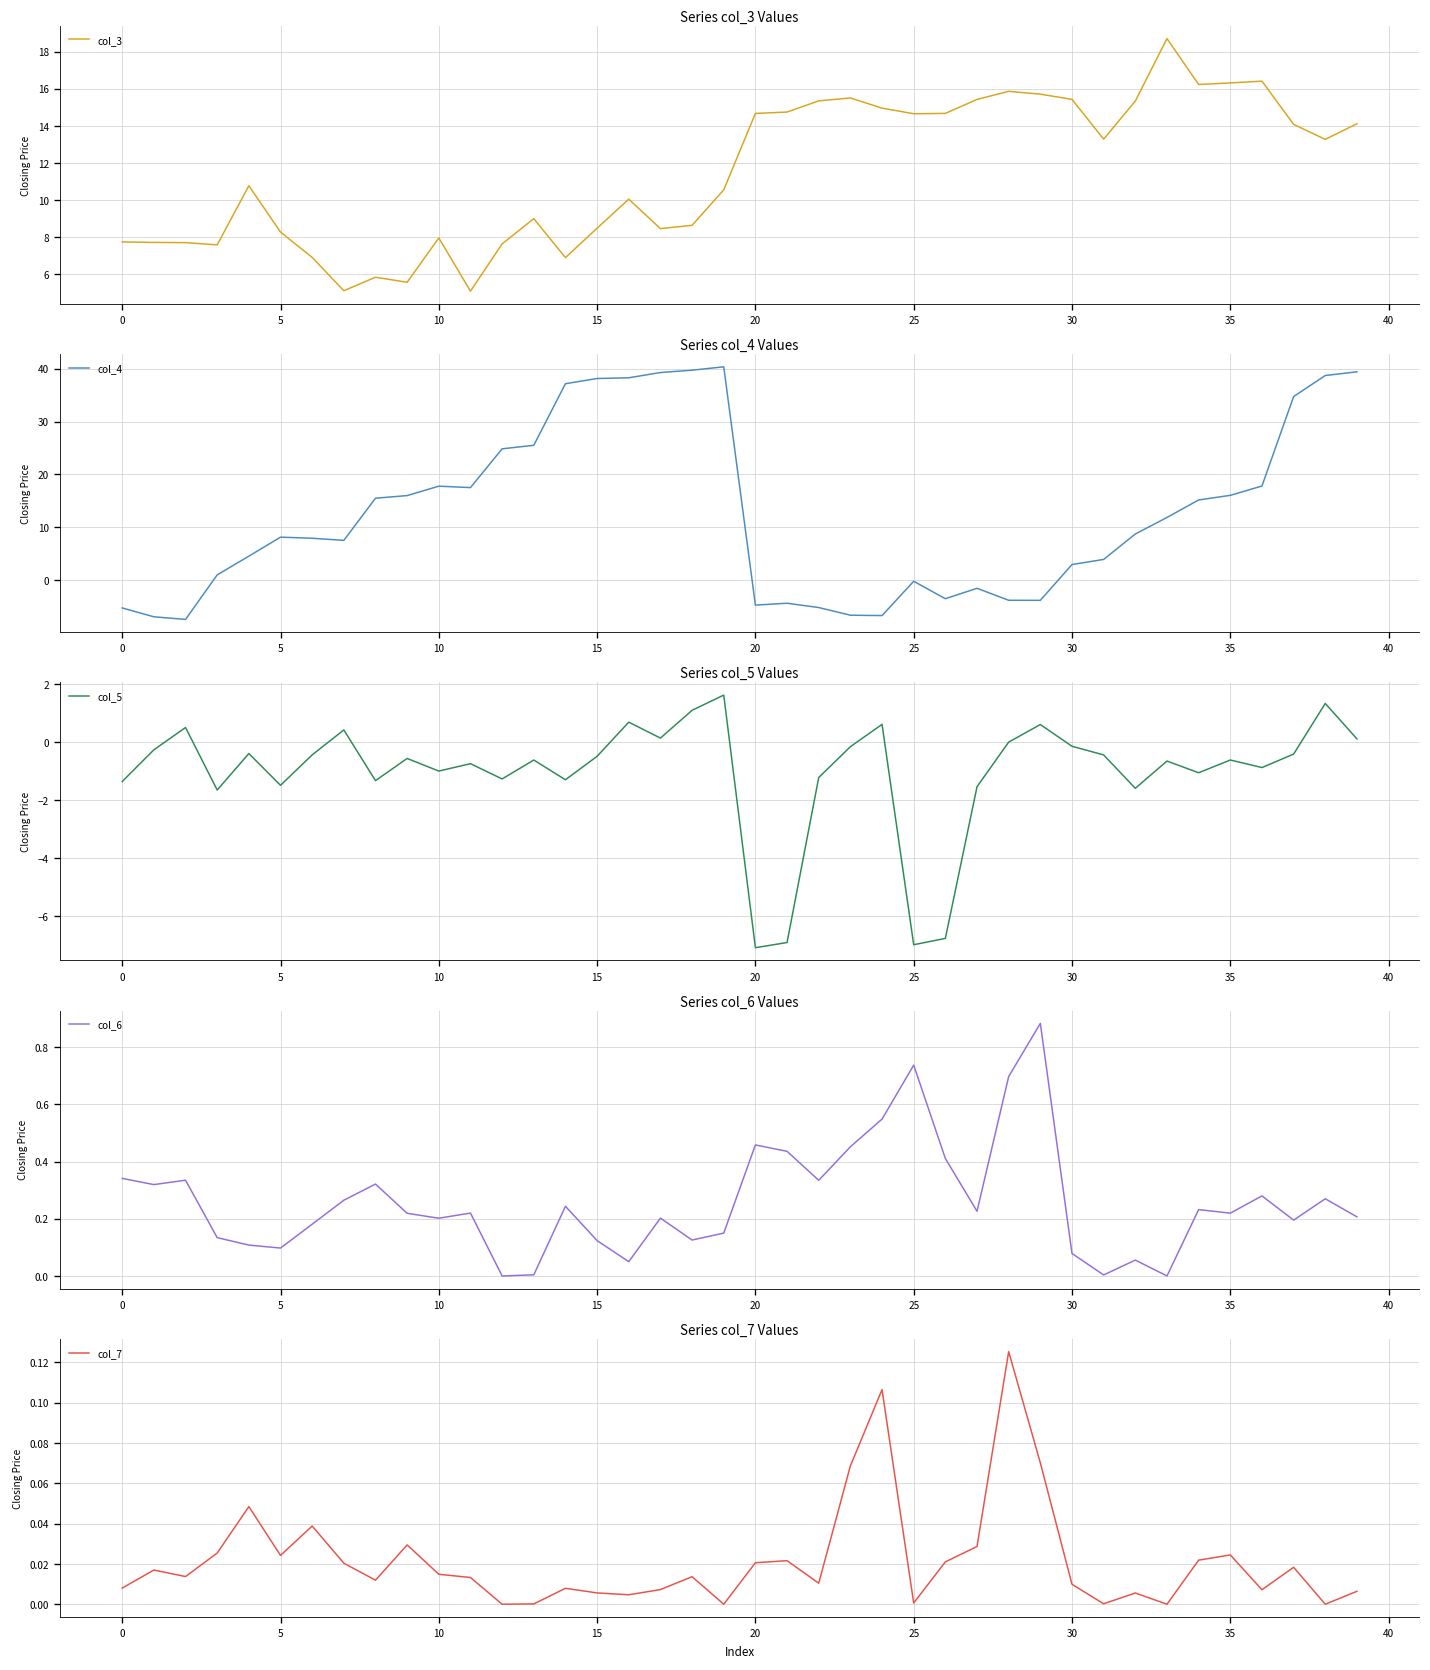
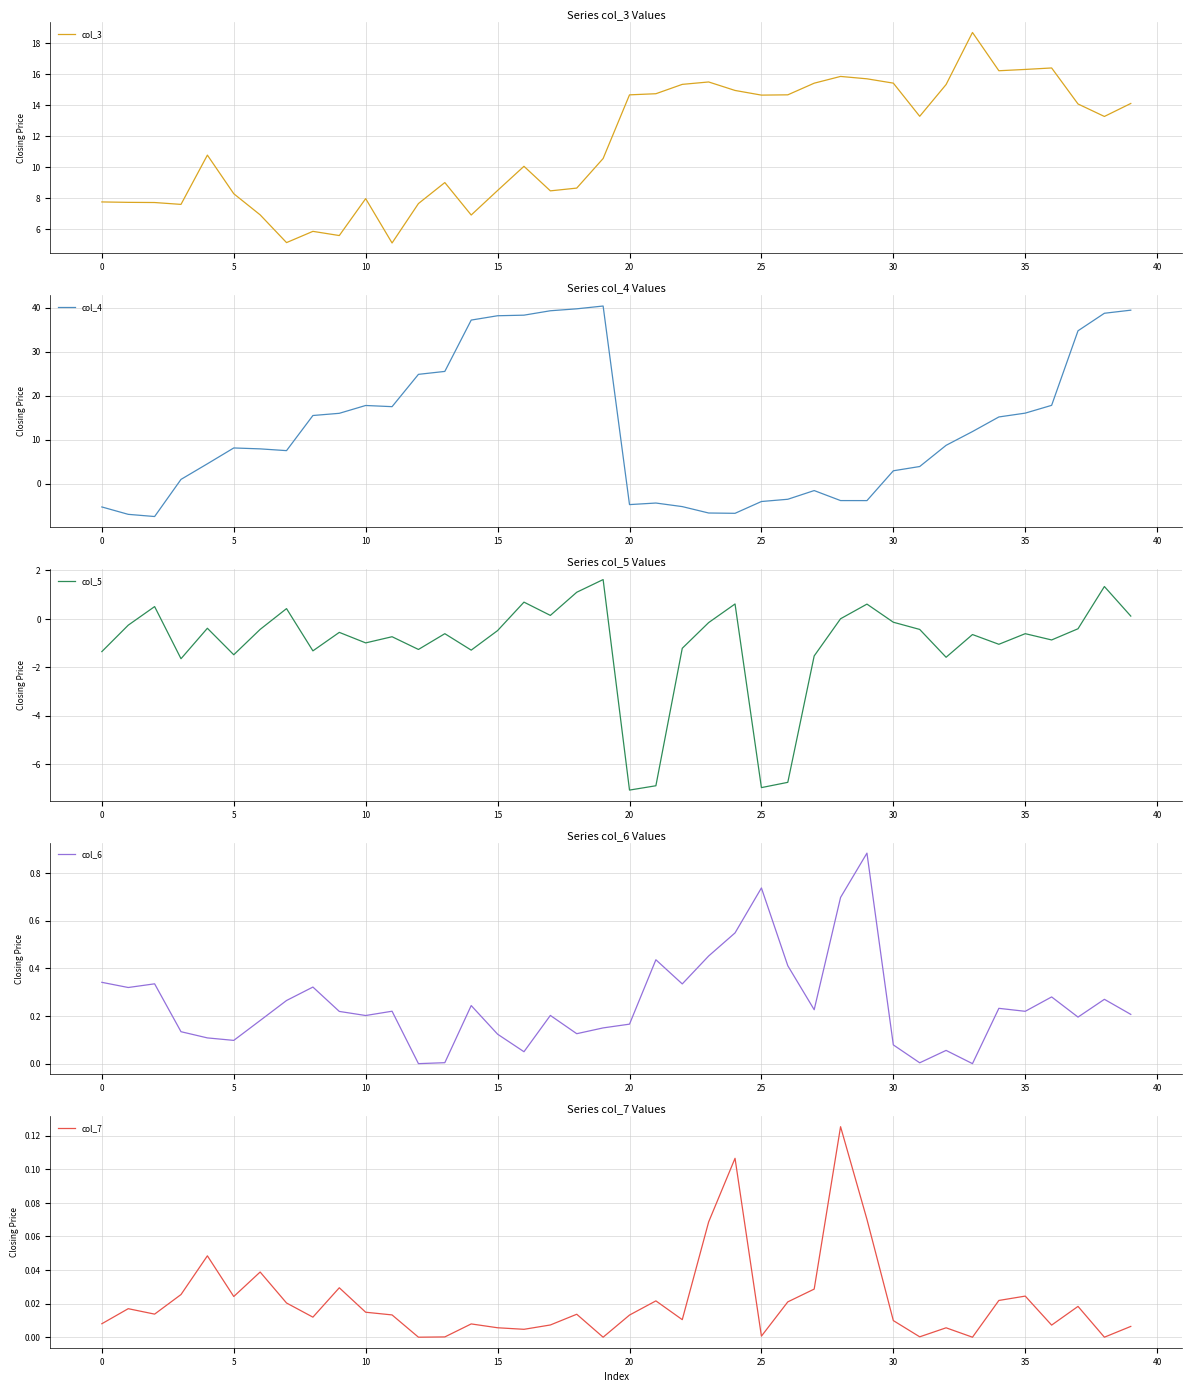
  {
    "Series col_3 Values": {
      "0": 7.7,
      "5": 8.3,
      "10": 8.0,
      "15": 8.5,
      "20": 14.7,
      "25": 14.7,
      "30": 15.4,
      "35": 16.3
    },
    "Series col_4 Values": {
      "0": -5,
      "5": 8,
      "10": 18,
      "15": 38,
      "20": -5,
-     "25": 0,
+     "25": -4,
      "30": 3,
      "35": 16
    },
    "Series col_5 Values": {
      "0": -1.4,
      "5": -1.5,
      "10": -1.0,
      "15": -0.5,
      "20": -7.1,
      "25": -7.0,
      "30": -0.1,
      "35": -0.6
    },
    "Series col_6 Values": {
      "0": 0.34,
      "5": 0.10,
      "10": 0.20,
      "15": 0.12,
-     "20": 0.46,
+     "20": 0.17,
      "25": 0.74,
      "30": 0.08,
      "35": 0.22
    },
    "Series col_7 Values": {
      "0": 0.008,
      "5": 0.024,
      "10": 0.015,
      "15": 0.006,
-     "20": 0.021,
+     "20": 0.013,
      "25": 0.001,
      "30": 0.010,
      "35": 0.024
    }
  }
